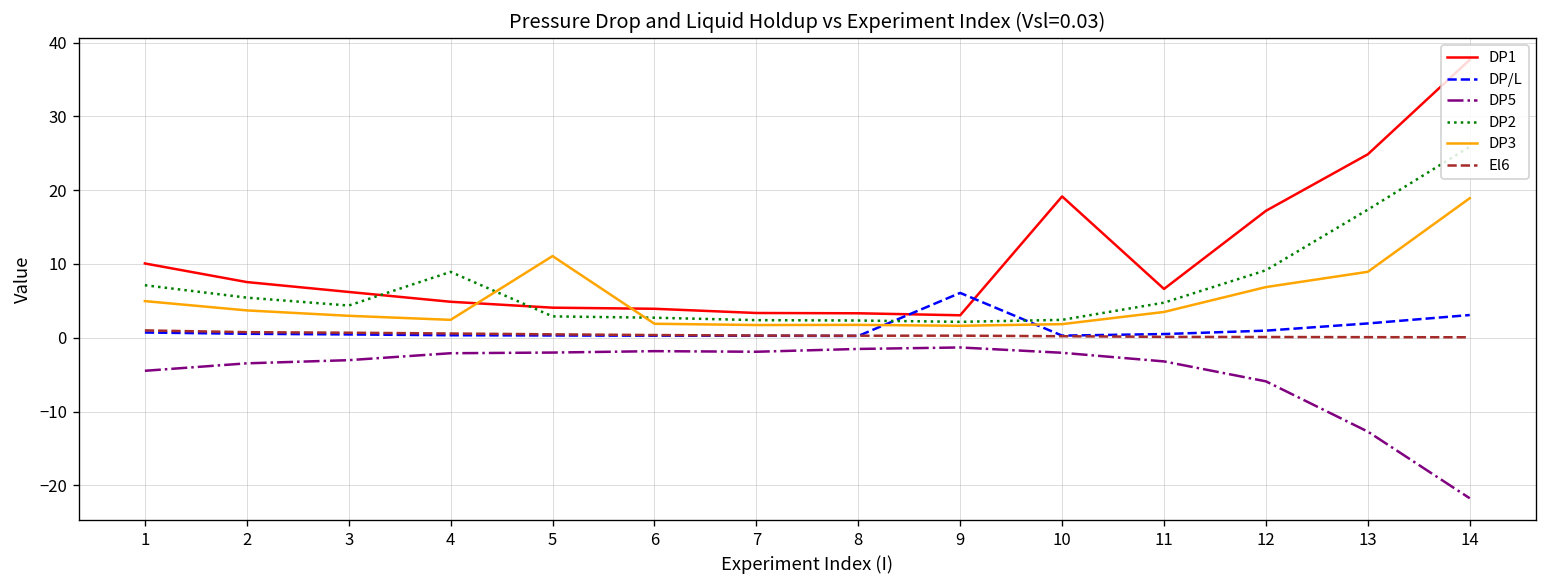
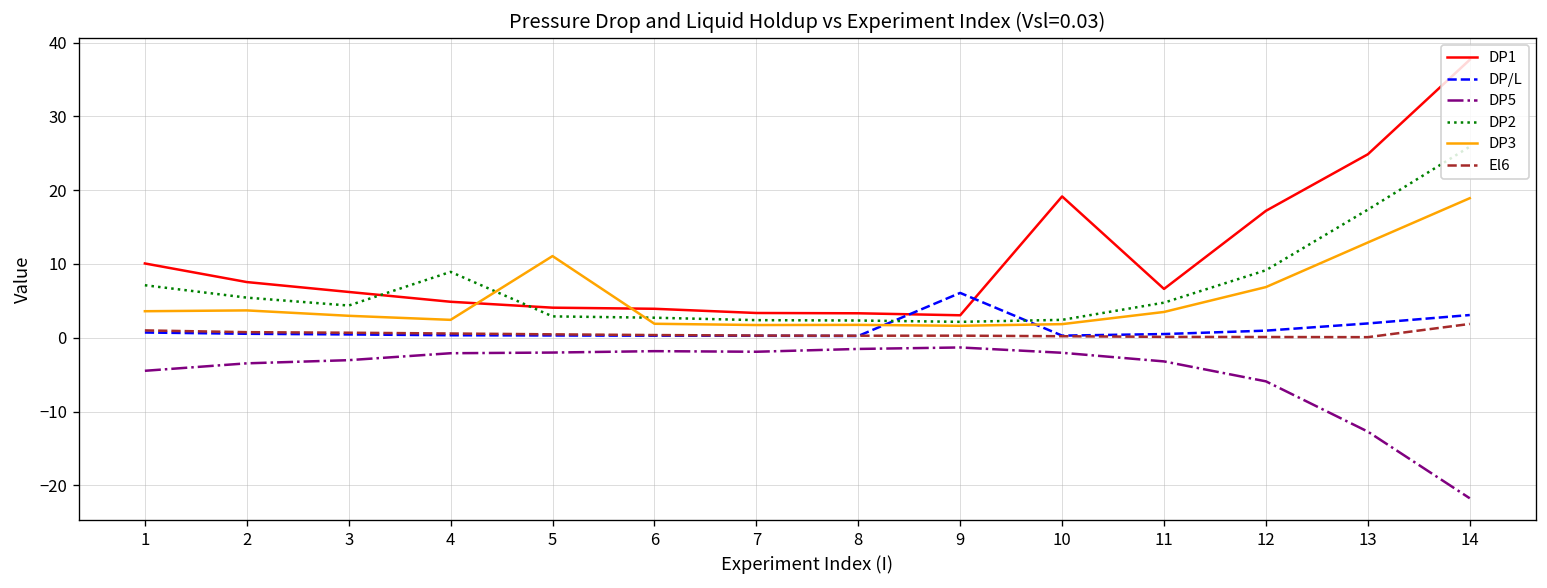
  {
    "DP1": {
      "1": 10,
      "2": 8,
      "3": 6,
      "4": 5,
      "5": 4,
      "6": 4,
      "7": 3,
      "8": 3,
      "9": 3,
      "10": 19,
      "11": 7,
      "12": 17,
      "13": 25
    },
    "DP/L": {
      "9": 6,
      "12": 1,
      "13": 2,
      "14": 3
    },
    "DP5": {
      "1": -4,
      "2": -3,
      "3": -3,
      "4": -2,
      "5": -2,
      "6": -2,
      "7": -2,
      "8": -2,
      "9": -1,
      "10": -2,
      "11": -3,
      "12": -6,
      "13": -13,
      "14": -22
    },
    "DP2": {
      "1": 7,
      "2": 5,
      "3": 4,
      "4": 9,
      "5": 3,
      "6": 3,
      "7": 2,
      "8": 2,
      "9": 2,
      "10": 2,
      "11": 5,
      "12": 9,
      "13": 17
    },
    "DP3": {
-     "1": 5,
+     "1": 4,
      "2": 4,
      "3": 3,
      "4": 2,
      "5": 11,
      "6": 2,
      "7": 2,
      "8": 2,
      "9": 2,
      "10": 2,
      "11": 4,
      "12": 7,
-     "13": 9,
+     "13": 13,
      "14": 19
    },
    "El6": {
      "9": 0,
      "12": 0,
      "13": 0,
-     "14": 0
+     "14": 2
    }
  }
